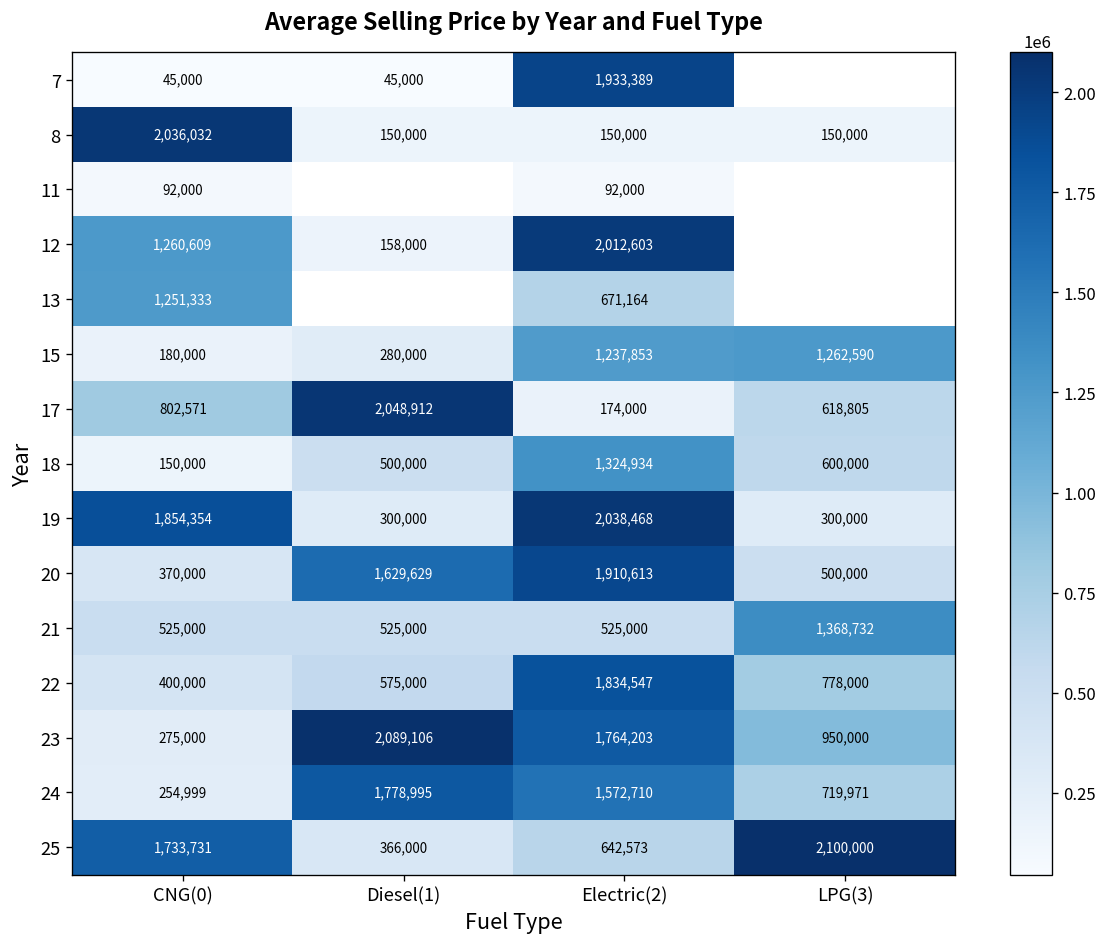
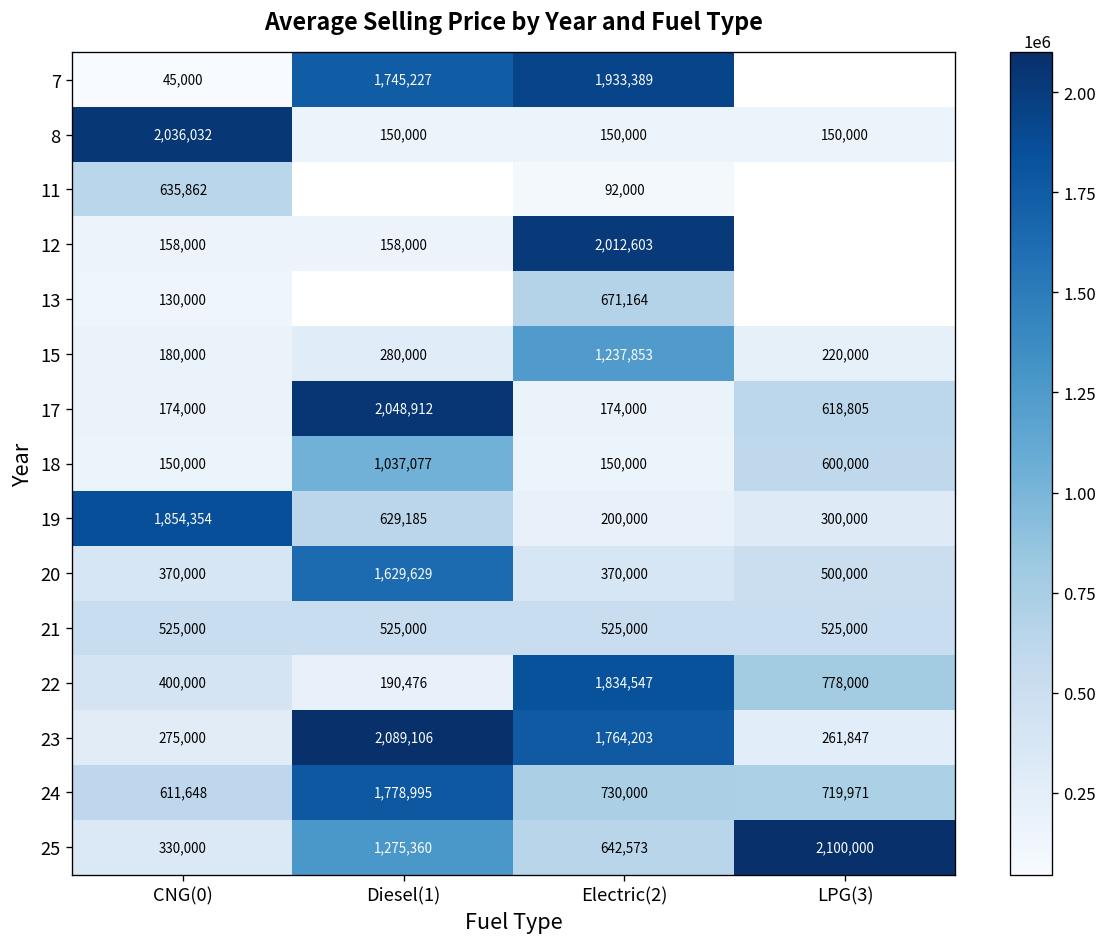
  {
    "7": {
      "CNG(0)": "45,000",
-     "Diesel(1)": "45,000",
+     "Diesel(1)": "1,745,227",
      "Electric(2)": "1,933,389"
    },
    "8": {
      "CNG(0)": "2,036,032",
      "Diesel(1)": "150,000",
      "Electric(2)": "150,000",
      "LPG(3)": "150,000"
    },
    "11": {
-     "CNG(0)": "92,000",
+     "CNG(0)": "635,862",
      "Electric(2)": "92,000"
    },
    "12": {
-     "CNG(0)": "1,260,609",
+     "CNG(0)": "158,000",
      "Diesel(1)": "158,000",
      "Electric(2)": "2,012,603"
    },
    "13": {
-     "CNG(0)": "1,251,333",
+     "CNG(0)": "130,000",
      "Electric(2)": "671,164"
    },
    "15": {
      "CNG(0)": "180,000",
      "Diesel(1)": "280,000",
      "Electric(2)": "1,237,853",
-     "LPG(3)": "1,262,590"
+     "LPG(3)": "220,000"
    },
    "17": {
-     "CNG(0)": "802,571",
+     "CNG(0)": "174,000",
      "Diesel(1)": "2,048,912",
      "Electric(2)": "174,000",
      "LPG(3)": "618,805"
    },
    "18": {
      "CNG(0)": "150,000",
-     "Diesel(1)": "500,000",
-     "Electric(2)": "1,324,934",
+     "Diesel(1)": "1,037,077",
+     "Electric(2)": "150,000",
      "LPG(3)": "600,000"
    },
    "19": {
      "CNG(0)": "1,854,354",
-     "Diesel(1)": "300,000",
-     "Electric(2)": "2,038,468",
+     "Diesel(1)": "629,185",
+     "Electric(2)": "200,000",
      "LPG(3)": "300,000"
    },
    "20": {
      "CNG(0)": "370,000",
      "Diesel(1)": "1,629,629",
-     "Electric(2)": "1,910,613",
+     "Electric(2)": "370,000",
      "LPG(3)": "500,000"
    },
    "21": {
      "CNG(0)": "525,000",
      "Diesel(1)": "525,000",
      "Electric(2)": "525,000",
-     "LPG(3)": "1,368,732"
+     "LPG(3)": "525,000"
    },
    "22": {
      "CNG(0)": "400,000",
-     "Diesel(1)": "575,000",
+     "Diesel(1)": "190,476",
      "Electric(2)": "1,834,547",
      "LPG(3)": "778,000"
    },
    "23": {
      "CNG(0)": "275,000",
      "Diesel(1)": "2,089,106",
      "Electric(2)": "1,764,203",
-     "LPG(3)": "950,000"
+     "LPG(3)": "261,847"
    },
    "24": {
-     "CNG(0)": "254,999",
+     "CNG(0)": "611,648",
      "Diesel(1)": "1,778,995",
-     "Electric(2)": "1,572,710",
+     "Electric(2)": "730,000",
      "LPG(3)": "719,971"
    },
    "25": {
-     "CNG(0)": "1,733,731",
-     "Diesel(1)": "366,000",
+     "CNG(0)": "330,000",
+     "Diesel(1)": "1,275,360",
      "Electric(2)": "642,573",
      "LPG(3)": "2,100,000"
    }
  }
